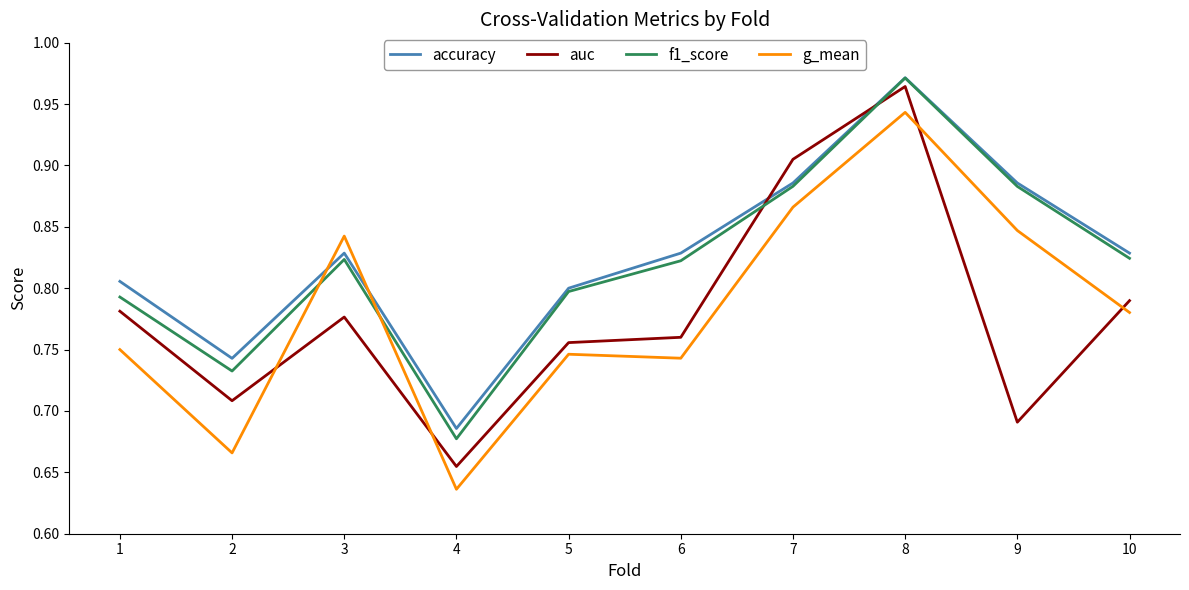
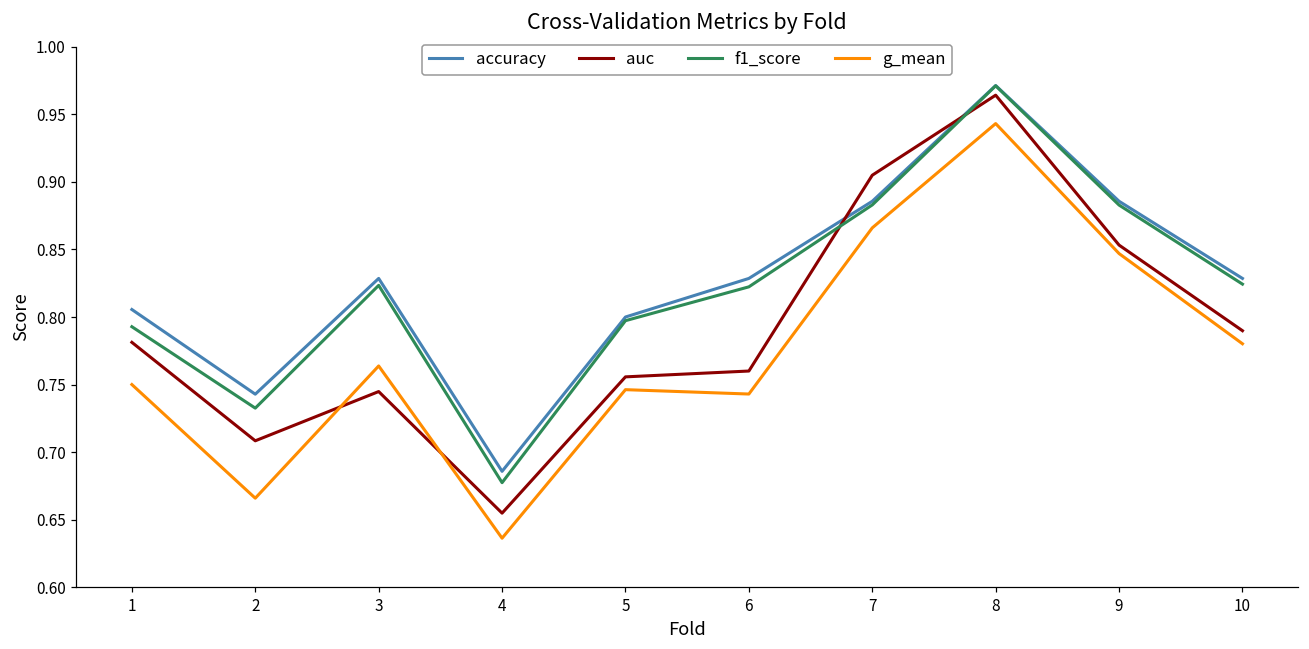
  {
    "accuracy": {
      "1": 0.806,
      "2": 0.743,
      "3": 0.829,
      "4": 0.686,
      "5": 0.800,
      "6": 0.829,
      "7": 0.886,
      "9": 0.886,
      "10": 0.829
    },
    "auc": {
      "1": 0.781,
      "2": 0.708,
-     "3": 0.777,
+     "3": 0.745,
      "4": 0.655,
      "5": 0.756,
      "6": 0.760,
      "7": 0.905,
      "8": 0.964,
-     "9": 0.691,
+     "9": 0.853,
      "10": 0.790
    },
    "f1_score": {
      "1": 0.793,
      "2": 0.733,
      "3": 0.823,
      "4": 0.677,
      "5": 0.797,
      "6": 0.822,
      "7": 0.883,
      "9": 0.883,
      "10": 0.824
    },
    "g_mean": {
      "1": 0.750,
      "2": 0.666,
-     "3": 0.842,
+     "3": 0.764,
      "4": 0.636,
      "5": 0.746,
      "6": 0.743,
      "7": 0.866,
      "8": 0.943,
      "9": 0.847,
      "10": 0.780
    }
  }
